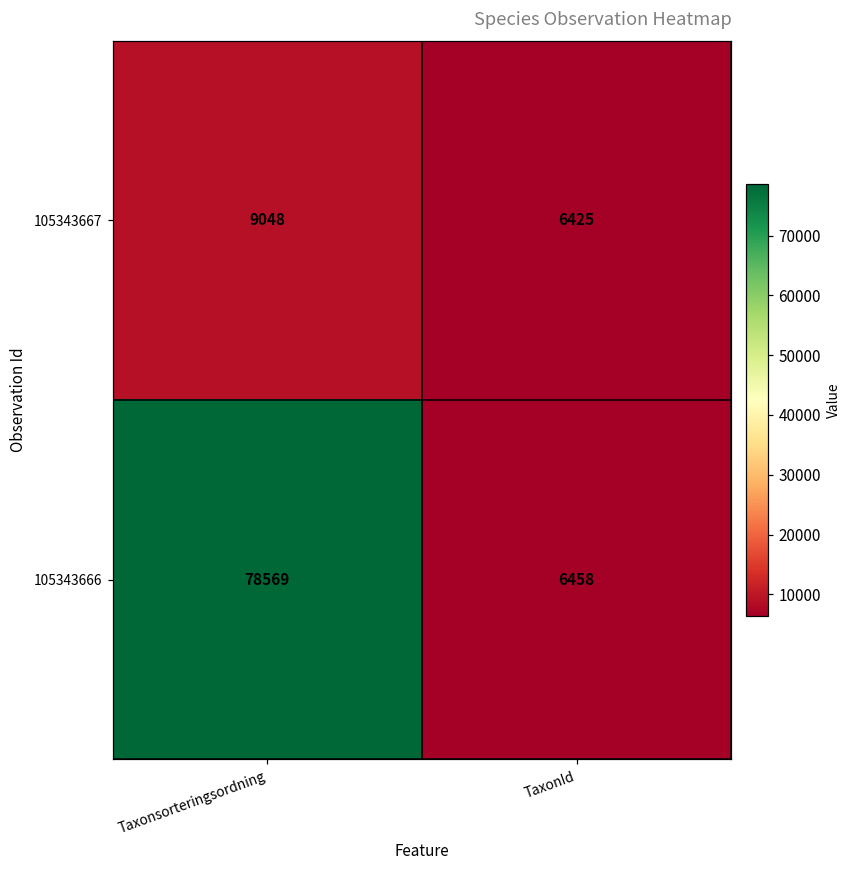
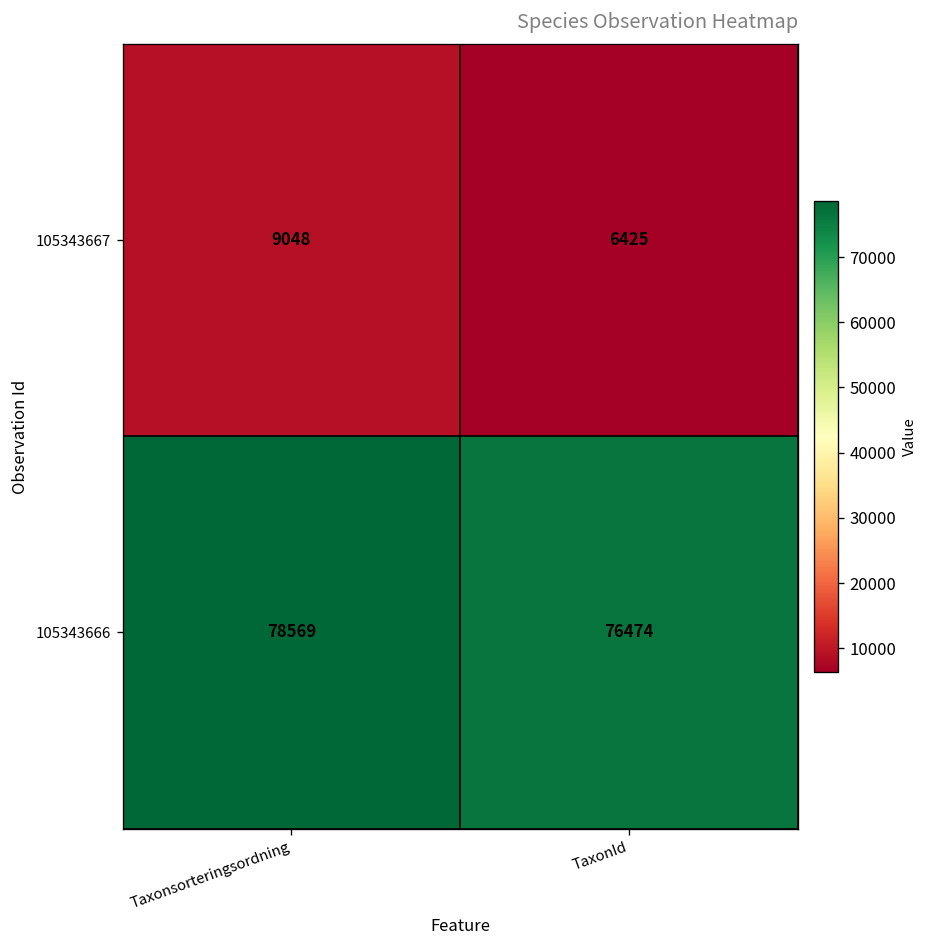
  {
    "105343667": {
      "Taxonsorteringsordning": 9048,
      "TaxonId": 6425
    },
    "105343666": {
      "Taxonsorteringsordning": 78569,
-     "TaxonId": 6458
+     "TaxonId": 76474
    }
  }
